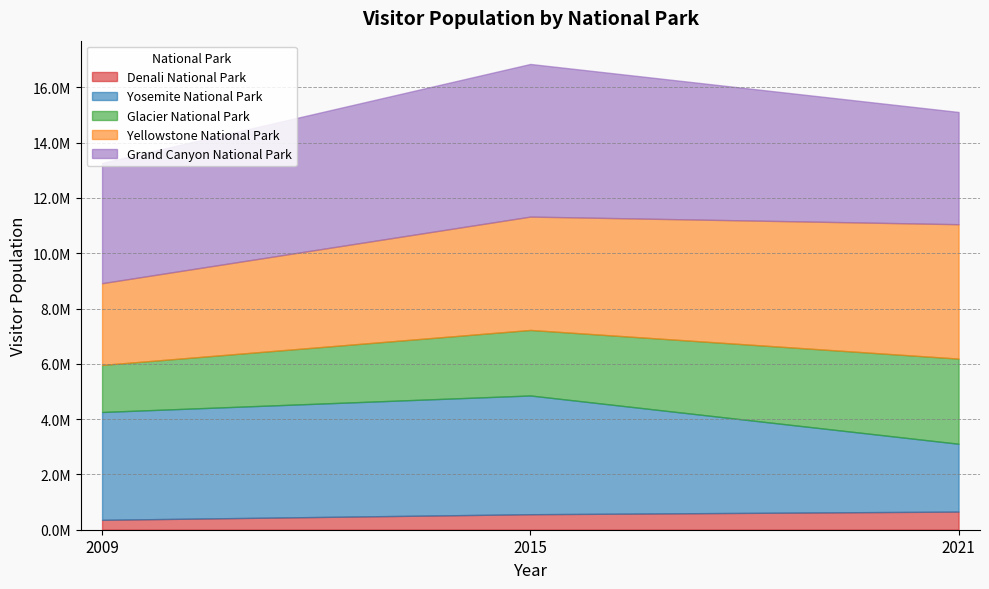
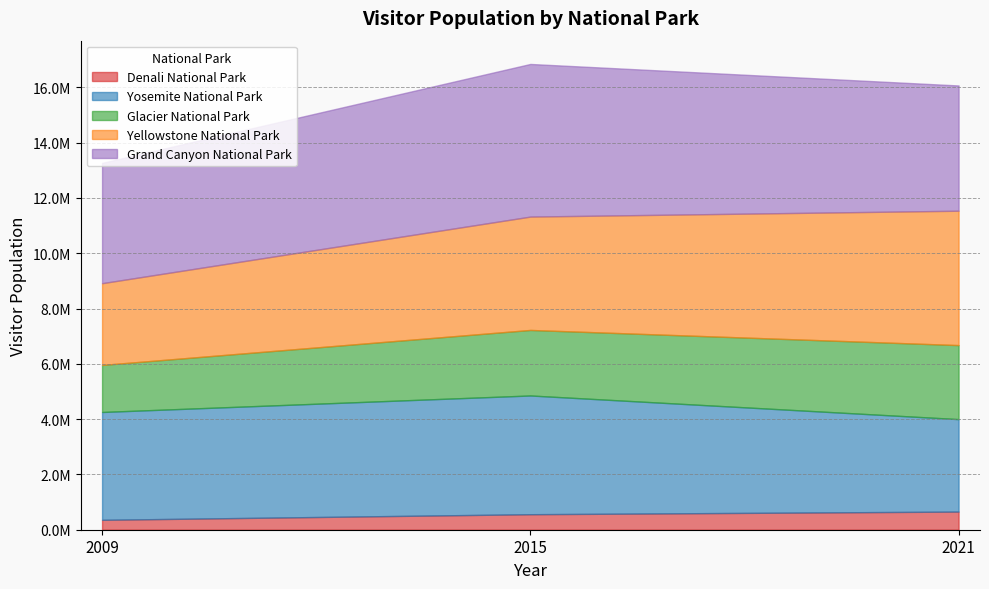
  {
    "Denali National Park": {
      "2009": 400000,
      "2015": 600000,
      "2021": 700000
    },
    "Yosemite National Park": {
      "2009": 3900000,
      "2015": 4300000,
-     "2021": 2500000
+     "2021": 3300000
    },
    "Glacier National Park": {
      "2009": 1700000,
      "2015": 2400000,
-     "2021": 3100000
+     "2021": 2700000
    },
    "Yellowstone National Park": {
      "2009": 3000000,
      "2015": 4100000,
      "2021": 4900000
    },
    "Grand Canyon National Park": {
      "2015": 5500000,
-     "2021": 4100000
+     "2021": 4500000
    }
  }
